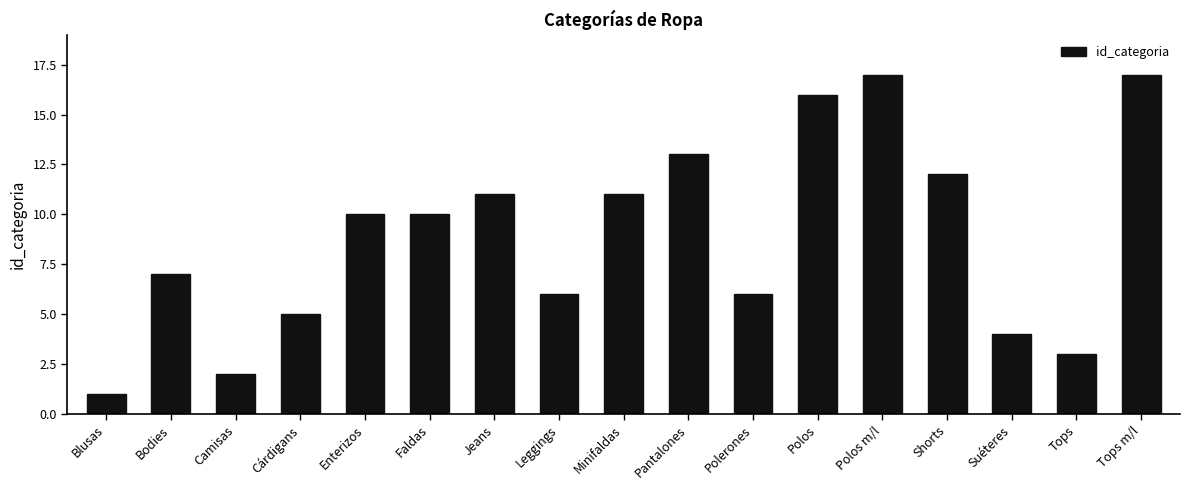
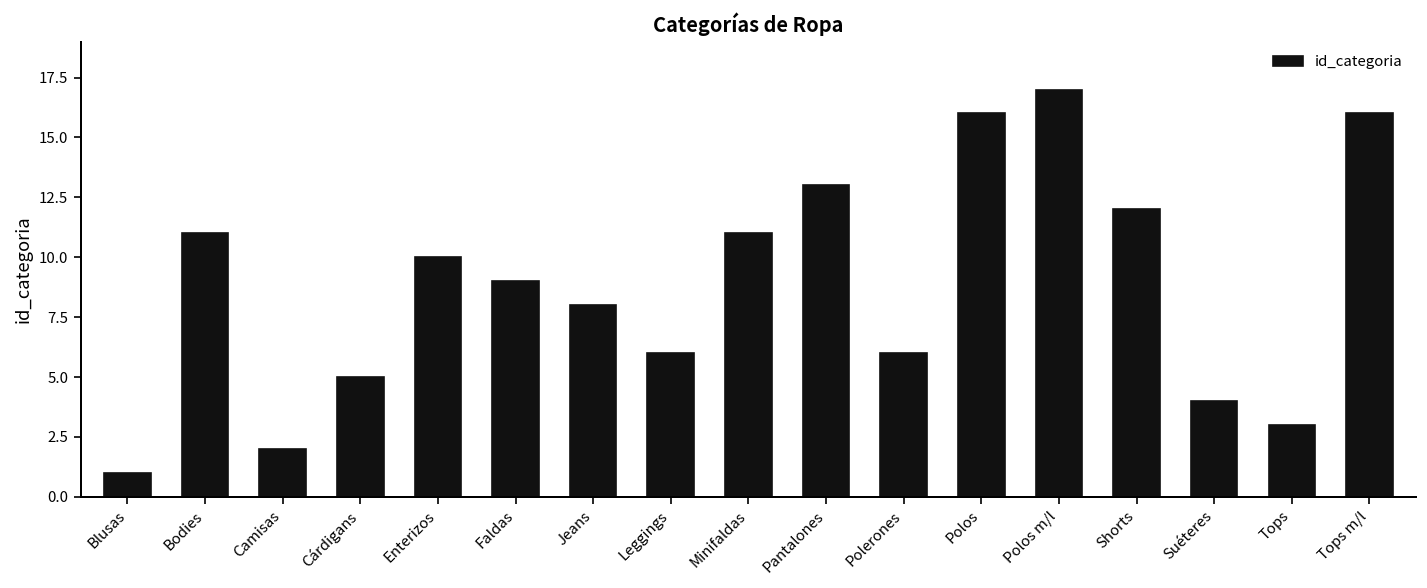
  {
    "Blusas": 1,
-   "Bodies": 7,
+   "Bodies": 11,
    "Camisas": 2,
    "Cárdigans": 5,
    "Enterizos": 10,
-   "Faldas": 10,
-   "Jeans": 11,
+   "Faldas": 9,
+   "Jeans": 8,
    "Leggings": 6,
    "Minifaldas": 11,
    "Pantalones": 13,
    "Polerones": 6,
    "Polos": 16,
    "Polos m/l": 17,
    "Shorts": 12,
    "Suéteres": 4,
    "Tops": 3,
-   "Tops m/l": 17
+   "Tops m/l": 16
  }
